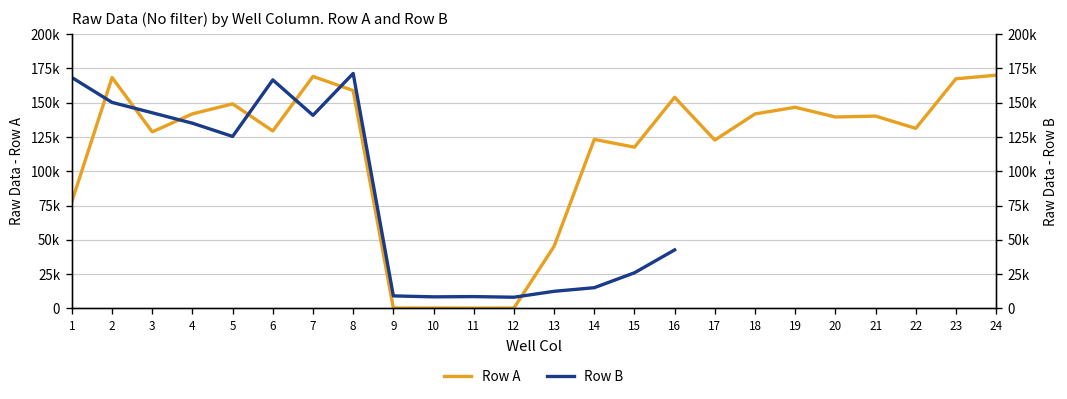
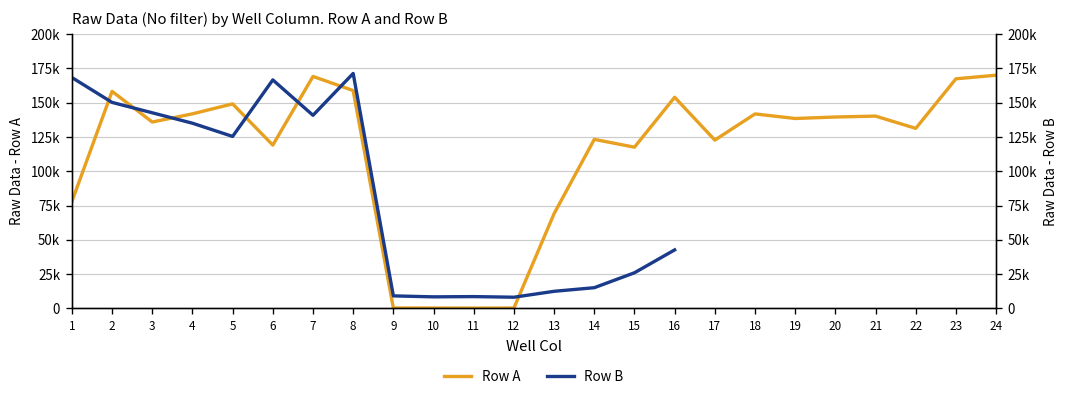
  {
    "Row A": {
      "1": 78000,
-     "2": 168000,
-     "3": 129000,
+     "2": 158000,
+     "3": 136000,
      "4": 142000,
      "5": 149000,
-     "6": 129000,
+     "6": 119000,
      "7": 169000,
      "8": 159000,
      "9": 0,
      "10": 0,
      "11": 0,
      "12": 0,
-     "13": 45000,
+     "13": 69000,
      "14": 123000,
      "15": 118000,
      "16": 154000,
      "17": 123000,
      "18": 142000,
-     "19": 147000,
+     "19": 138000,
      "20": 140000,
      "21": 140000,
      "22": 131000,
      "23": 167000,
      "24": 170000
    },
    "Row B": {
      "1": 168000,
      "2": 150000,
      "3": 143000,
      "4": 135000,
      "5": 125000,
      "6": 167000,
      "7": 141000,
      "8": 171000,
      "9": 9000,
      "10": 8000,
      "11": 9000,
      "12": 8000,
      "13": 12000,
      "14": 15000,
      "15": 26000,
      "16": 43000
    }
  }
